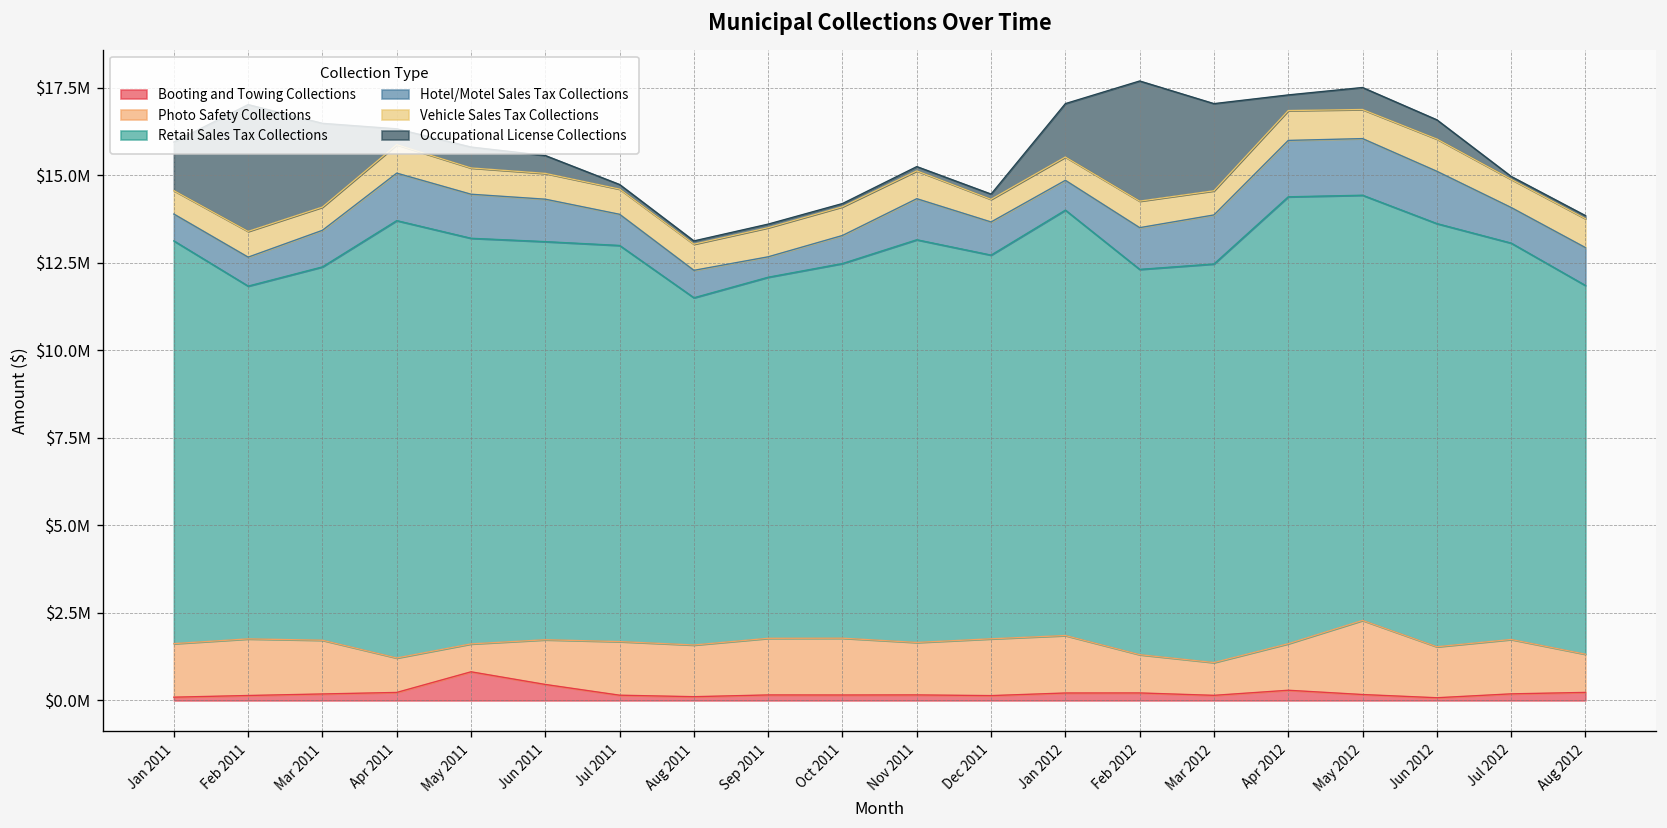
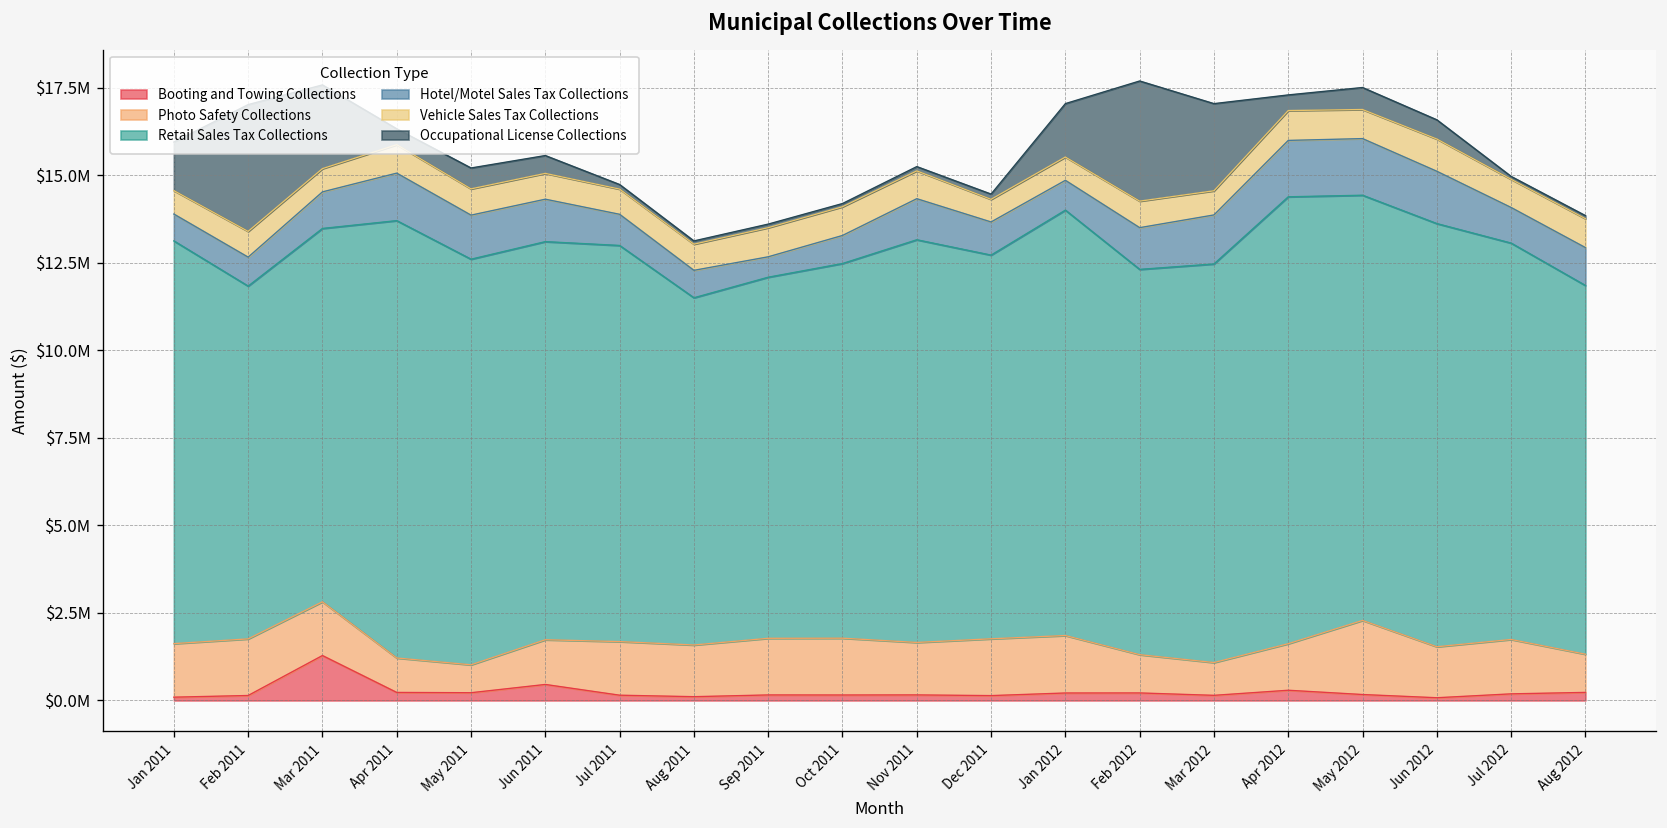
  {
    "Booting and Towing Collections": {
      "Jan 2011": "$100000",
      "Feb 2011": "$100000",
-     "Mar 2011": "$200000",
+     "Mar 2011": "$1300000",
      "Apr 2011": "$200000",
-     "May 2011": "$800000",
+     "May 2011": "$200000",
      "Jun 2011": "$500000",
      "Jul 2011": "$200000",
      "Aug 2011": "$100000",
      "Sep 2011": "$200000",
      "Oct 2011": "$200000",
      "Nov 2011": "$200000",
      "Dec 2011": "$100000",
      "Jan 2012": "$200000",
      "Feb 2012": "$200000",
      "Mar 2012": "$100000",
      "Apr 2012": "$300000",
      "May 2012": "$200000",
      "Jun 2012": "$100000",
      "Jul 2012": "$200000",
      "Aug 2012": "$200000"
    },
    "Occupational License Collections": {
      "Jun 2011": "$500000",
      "Jul 2011": "$100000",
      "Aug 2011": "$100000",
      "Sep 2011": "$100000",
      "Oct 2011": "$100000",
      "Nov 2011": "$100000",
      "Dec 2011": "$200000",
      "Jan 2012": "$1500000",
      "Feb 2012": "$3400000",
      "Mar 2012": "$2500000",
      "Apr 2012": "$400000",
      "May 2012": "$600000",
      "Jun 2012": "$500000"
    }
  }
